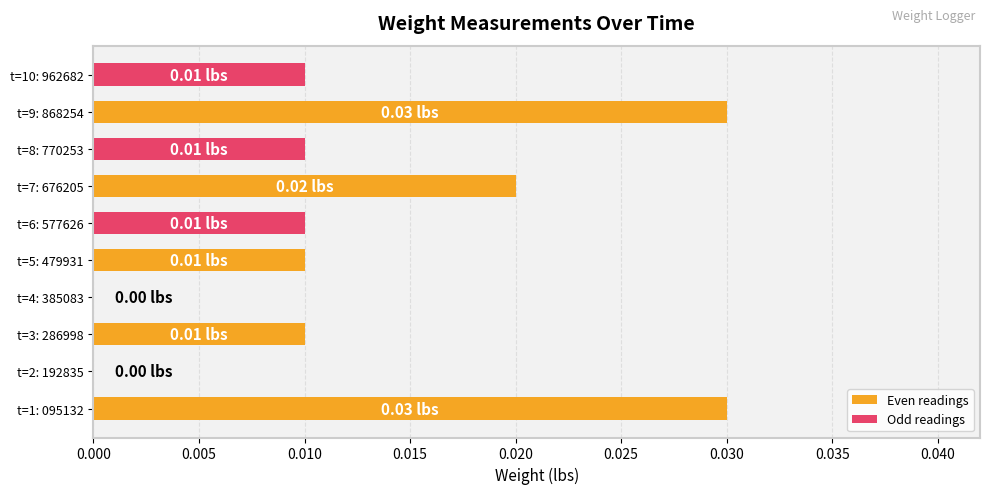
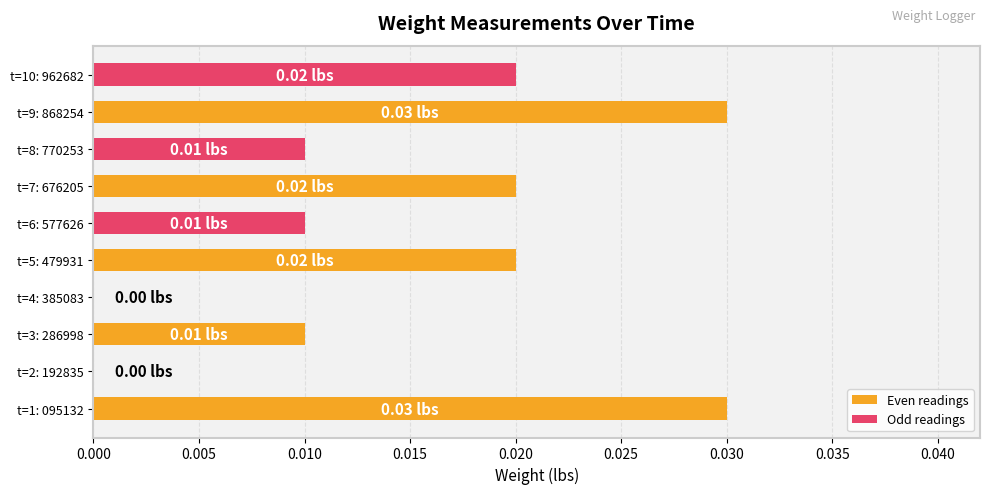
  {
    "Even readings": {
      "t=9: 868254": 0.03,
      "t=7: 676205": 0.02,
-     "t=5: 479931": 0.01,
+     "t=5: 479931": 0.02,
      "t=3: 286998": 0.01,
      "t=1: 095132": 0.03
    },
    "Odd readings": {
-     "t=10: 962682": 0.01,
+     "t=10: 962682": 0.02,
      "t=8: 770253": 0.01,
      "t=6: 577626": 0.01,
      "t=4: 385083": 0.00,
      "t=2: 192835": 0.00
    }
  }
